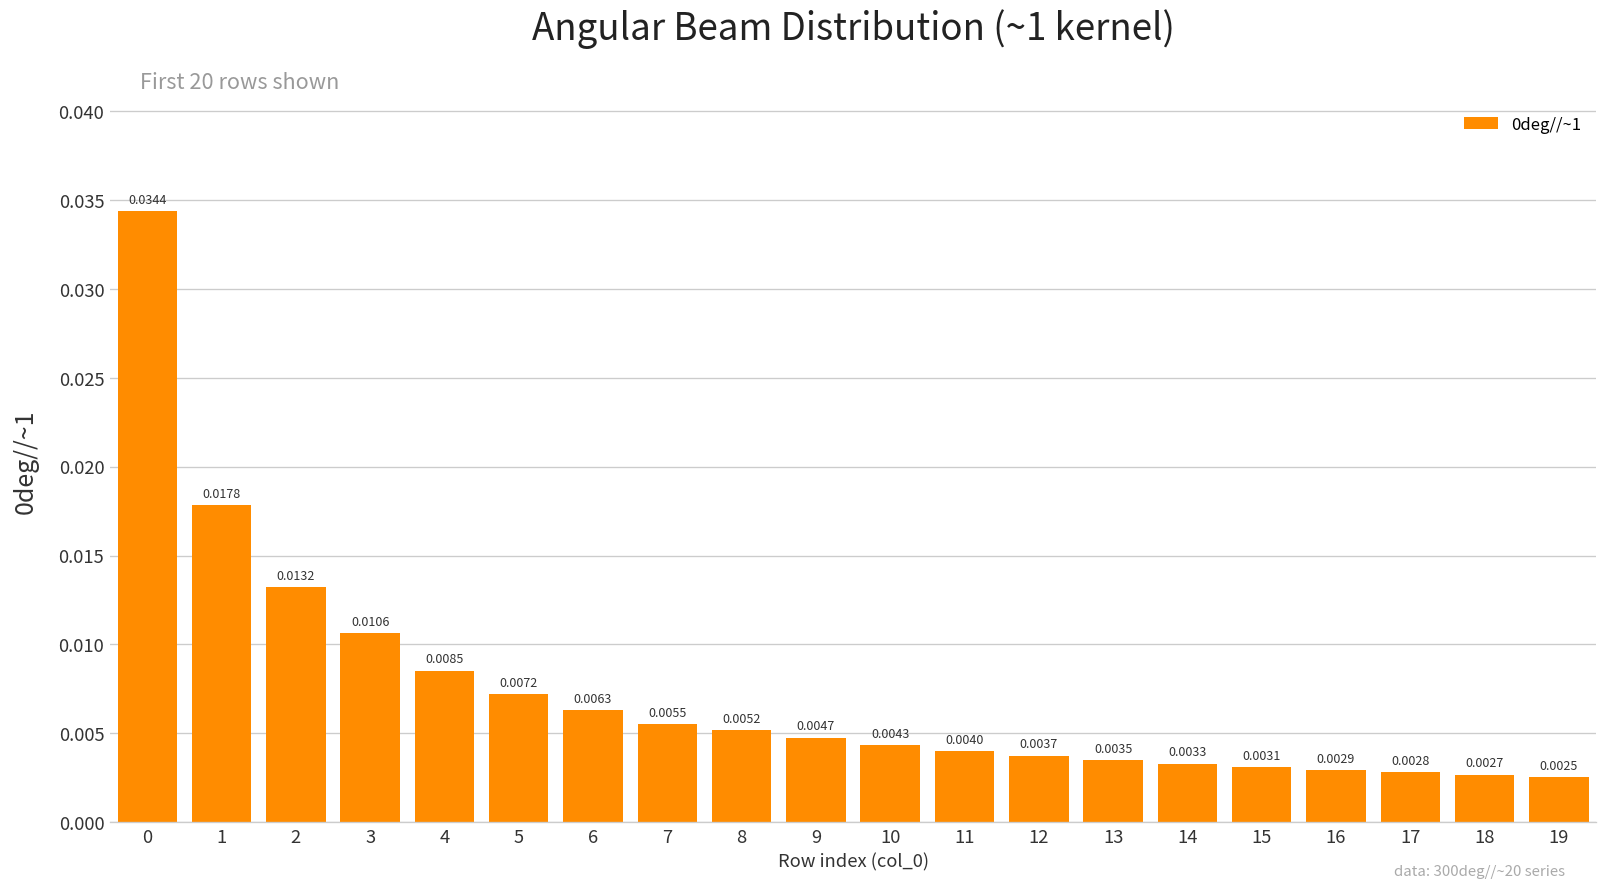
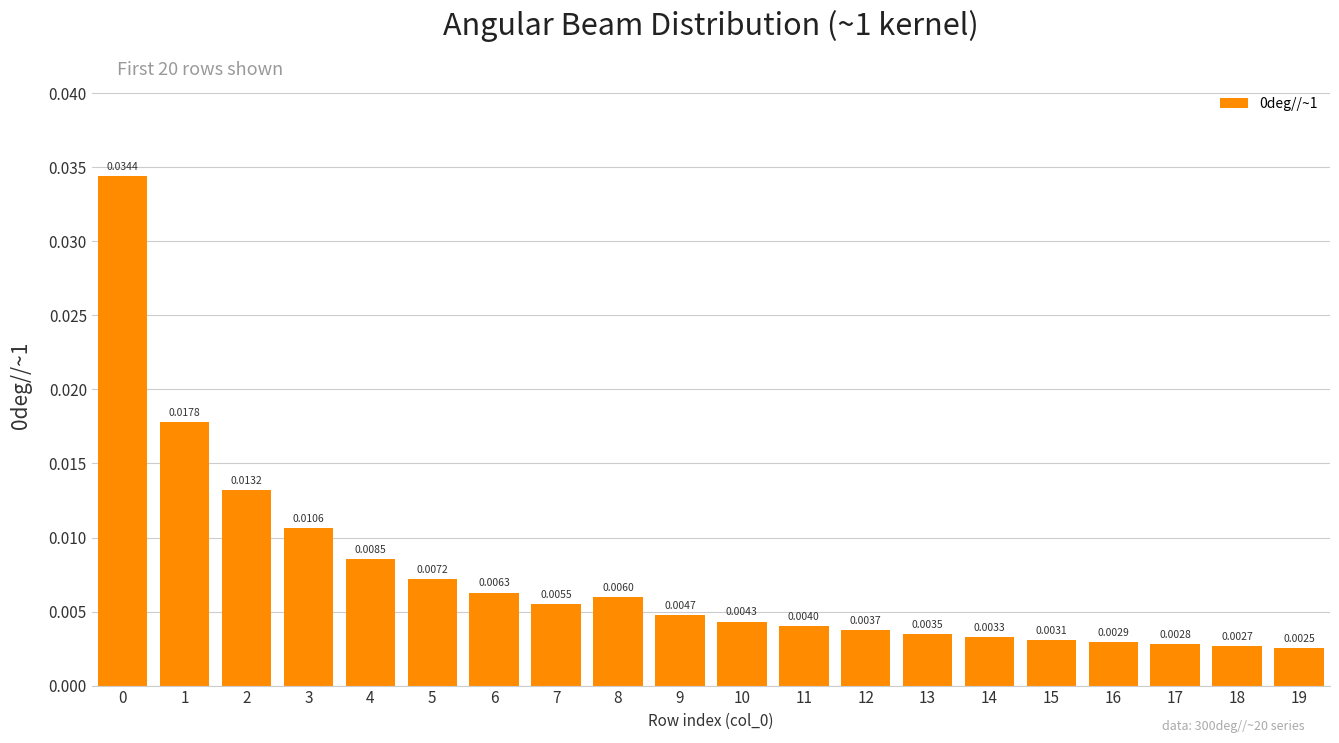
  {
    "0": 0.0344,
    "1": 0.0178,
    "2": 0.0132,
    "3": 0.0106,
    "4": 0.0085,
    "5": 0.0072,
    "6": 0.0063,
    "7": 0.0055,
-   "8": 0.0052,
+   "8": 0.0060,
    "9": 0.0047,
    "10": 0.0043,
    "11": 0.0040,
    "12": 0.0037,
    "13": 0.0035,
    "14": 0.0033,
    "15": 0.0031,
    "16": 0.0029,
    "17": 0.0028,
    "18": 0.0027,
    "19": 0.0025
  }
